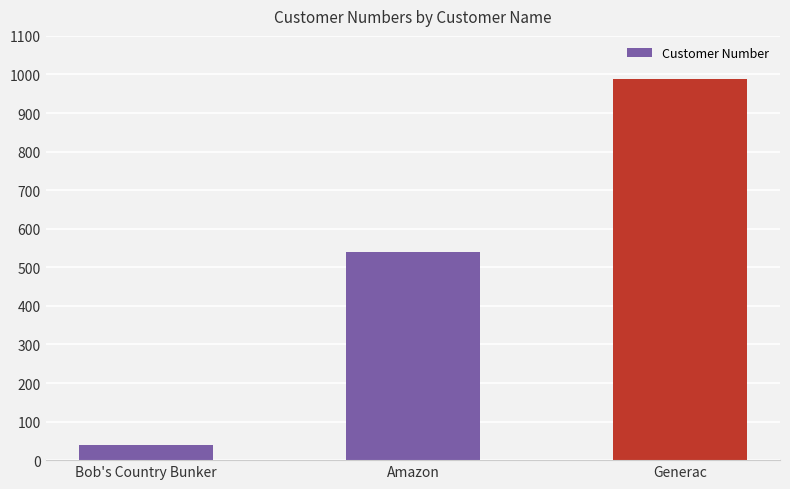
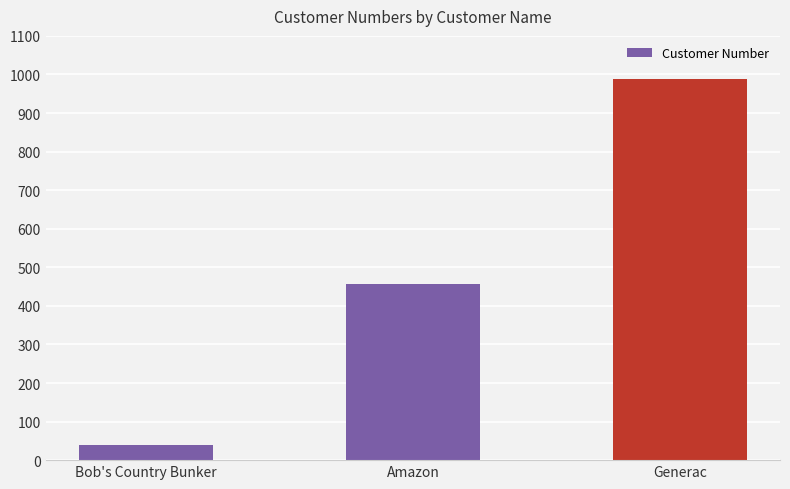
  {
    "Bob's Country Bunker": 40,
-   "Amazon": 540,
+   "Amazon": 460,
    "Generac": 990
  }
